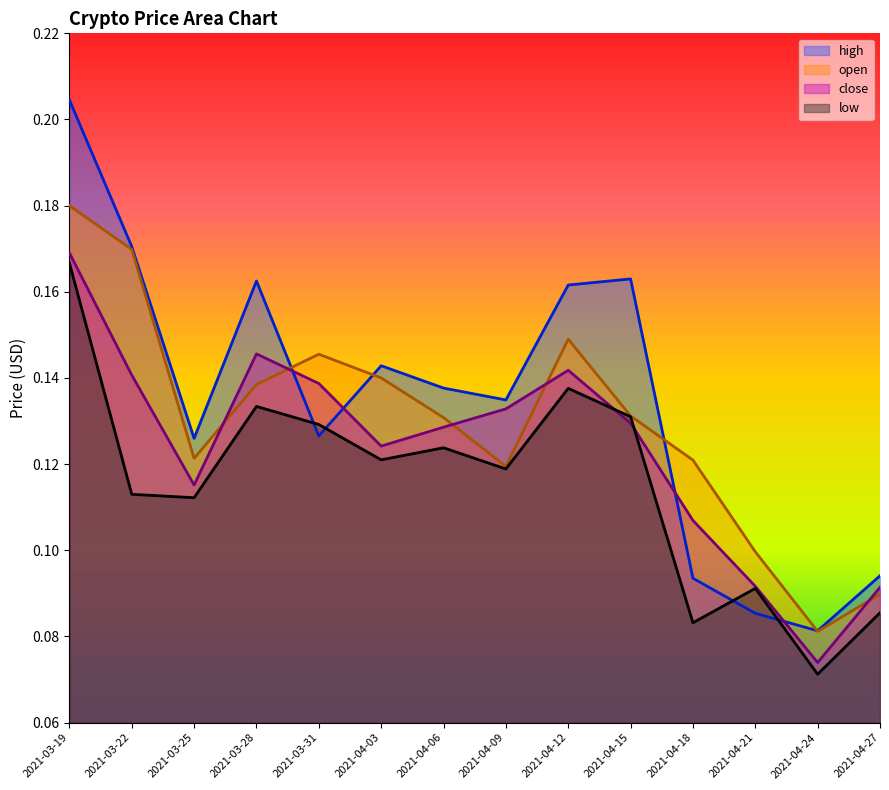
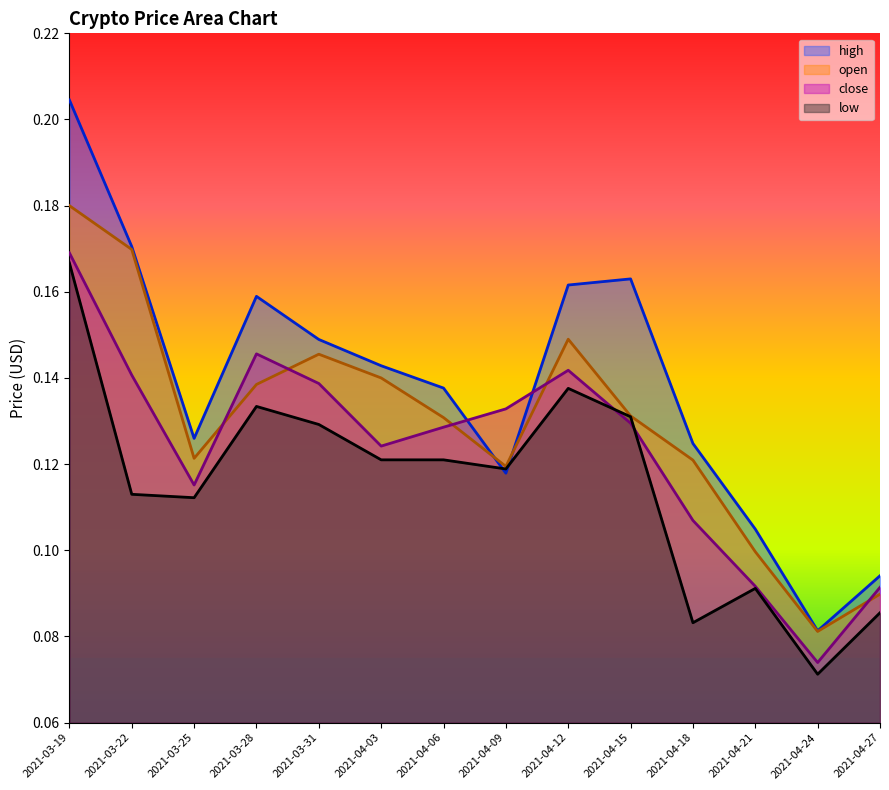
  {
    "high": {
      "2021-03-19": 0.205,
      "2021-03-22": 0.171,
      "2021-03-25": 0.126,
-     "2021-03-28": 0.163,
-     "2021-03-31": 0.127,
+     "2021-03-28": 0.159,
+     "2021-03-31": 0.149,
      "2021-04-03": 0.143,
      "2021-04-06": 0.138,
-     "2021-04-09": 0.135,
+     "2021-04-09": 0.118,
      "2021-04-12": 0.162,
      "2021-04-15": 0.163,
-     "2021-04-18": 0.094,
-     "2021-04-21": 0.085,
+     "2021-04-18": 0.125,
+     "2021-04-21": 0.105,
      "2021-04-27": 0.094
    },
    "open": {
      "2021-03-19": 0.180,
      "2021-03-22": 0.170,
      "2021-03-25": 0.121,
      "2021-03-28": 0.139,
      "2021-03-31": 0.146,
      "2021-04-03": 0.140,
      "2021-04-06": 0.131,
      "2021-04-09": 0.119,
      "2021-04-12": 0.149,
      "2021-04-18": 0.121,
      "2021-04-21": 0.100,
      "2021-04-27": 0.090
    },
    "close": {
      "2021-03-19": 0.169,
      "2021-03-22": 0.141,
      "2021-03-25": 0.115,
      "2021-03-28": 0.146,
      "2021-03-31": 0.139,
      "2021-04-03": 0.124,
      "2021-04-06": 0.129,
      "2021-04-09": 0.133,
      "2021-04-12": 0.142,
      "2021-04-15": 0.130,
      "2021-04-18": 0.107,
      "2021-04-27": 0.091
    },
    "low": {
      "2021-03-19": 0.167,
      "2021-03-22": 0.113,
      "2021-03-25": 0.112,
      "2021-03-28": 0.133,
      "2021-03-31": 0.129,
      "2021-04-03": 0.121,
-     "2021-04-06": 0.124,
+     "2021-04-06": 0.121,
      "2021-04-09": 0.119,
      "2021-04-12": 0.138,
      "2021-04-18": 0.083,
      "2021-04-27": 0.086
    }
  }
